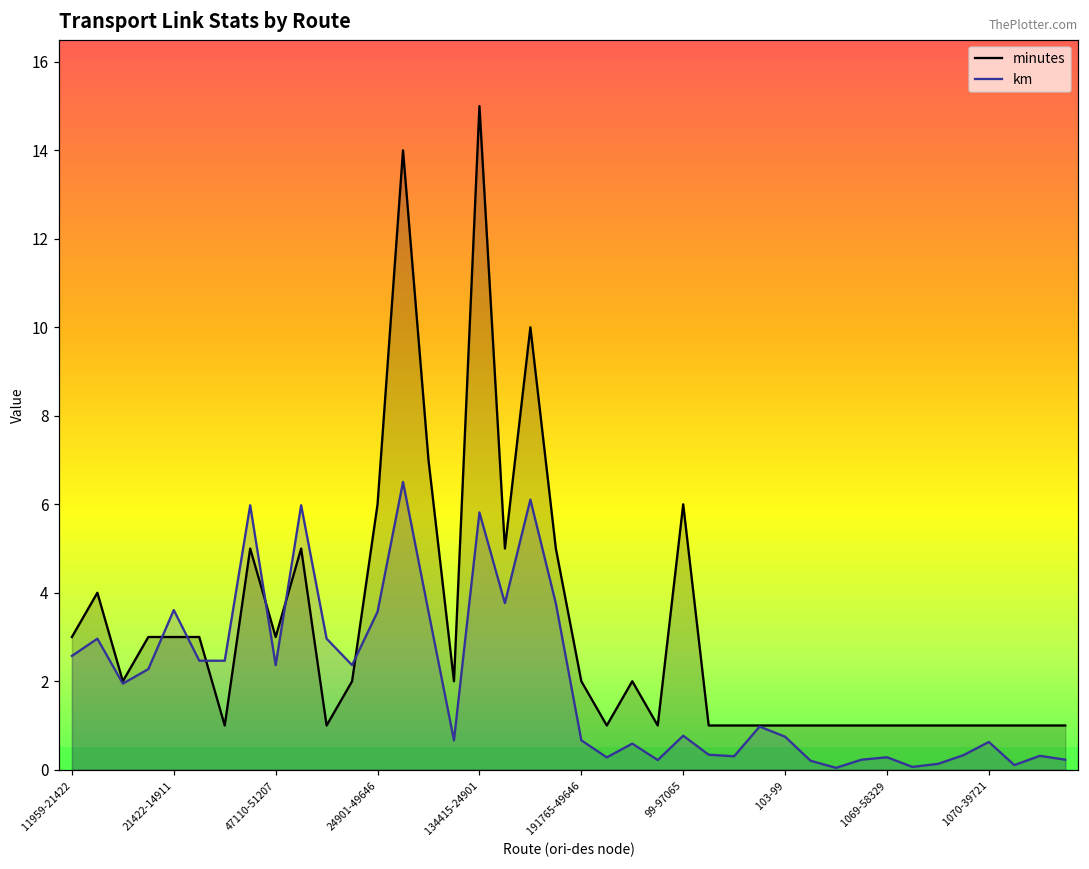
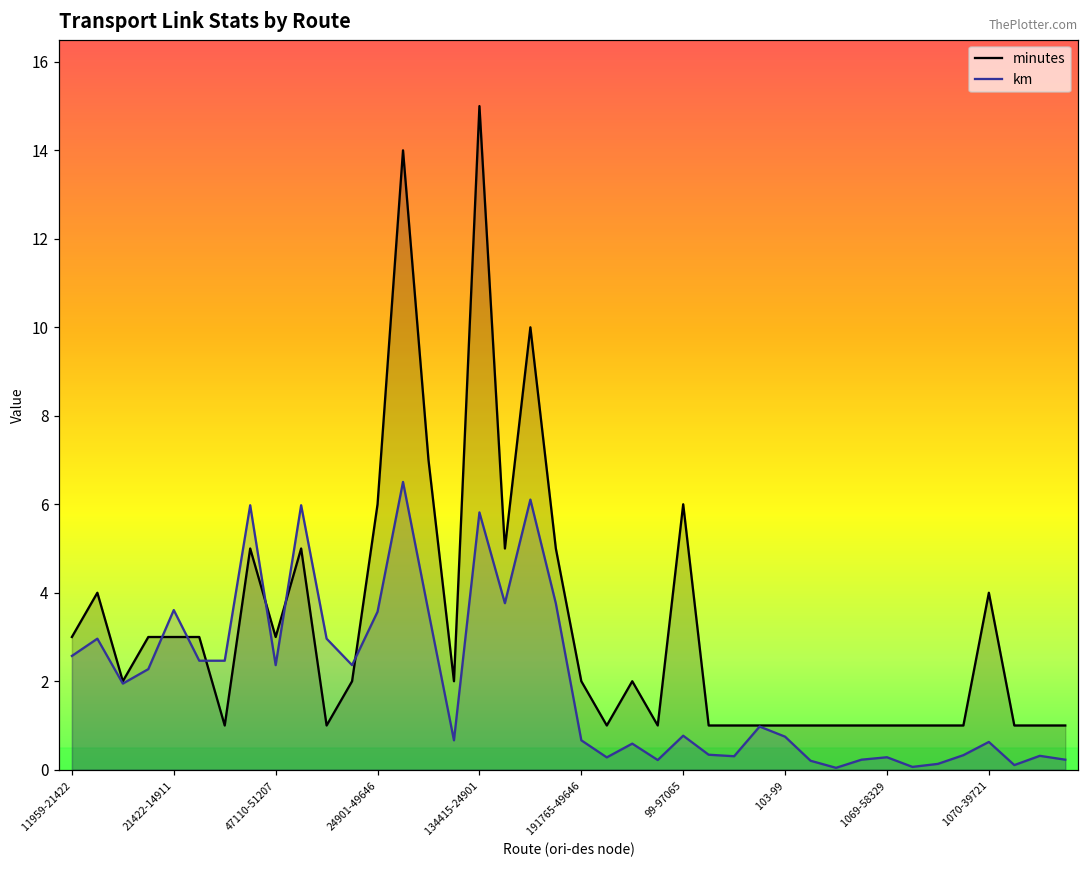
  {
    "minutes": {
      "11959-21422": 3,
      "21422-14911": 3,
      "47110-51207": 3,
      "24901-49646": 6,
      "134415-24901": 15,
      "191765-49646": 2,
      "99-97065": 6,
      "103-99": 1,
      "1069-58329": 1,
-     "1070-39721": 1
+     "1070-39721": 4
    },
    "km": {
      "11959-21422": 2.6,
      "21422-14911": 3.6,
      "47110-51207": 2.4,
      "24901-49646": 3.6,
      "134415-24901": 5.8,
      "191765-49646": 0.7,
      "99-97065": 0.8,
      "103-99": 0.7,
      "1070-39721": 0.6
    }
  }
